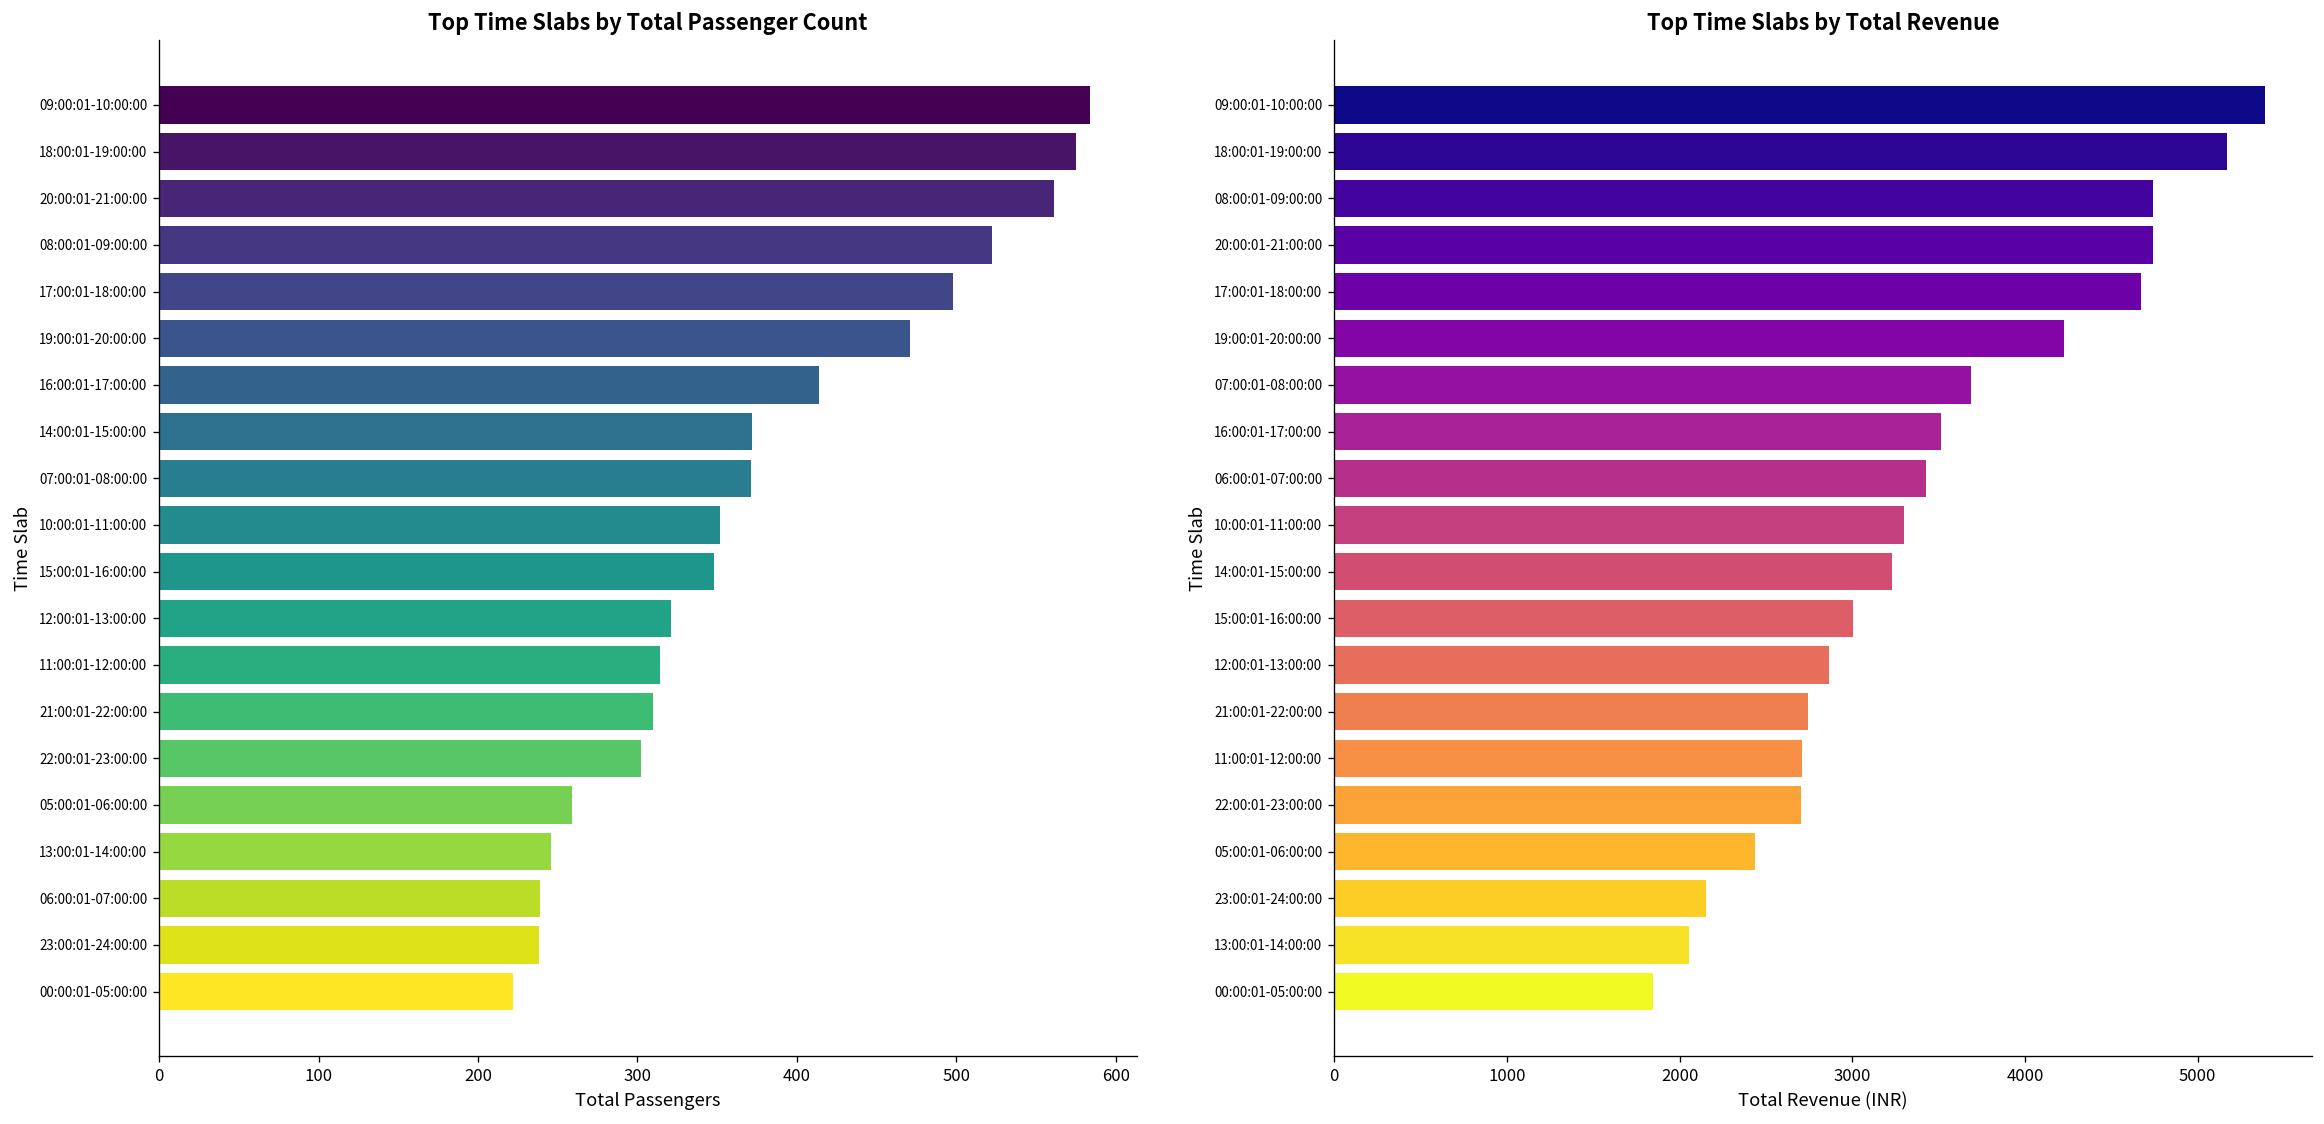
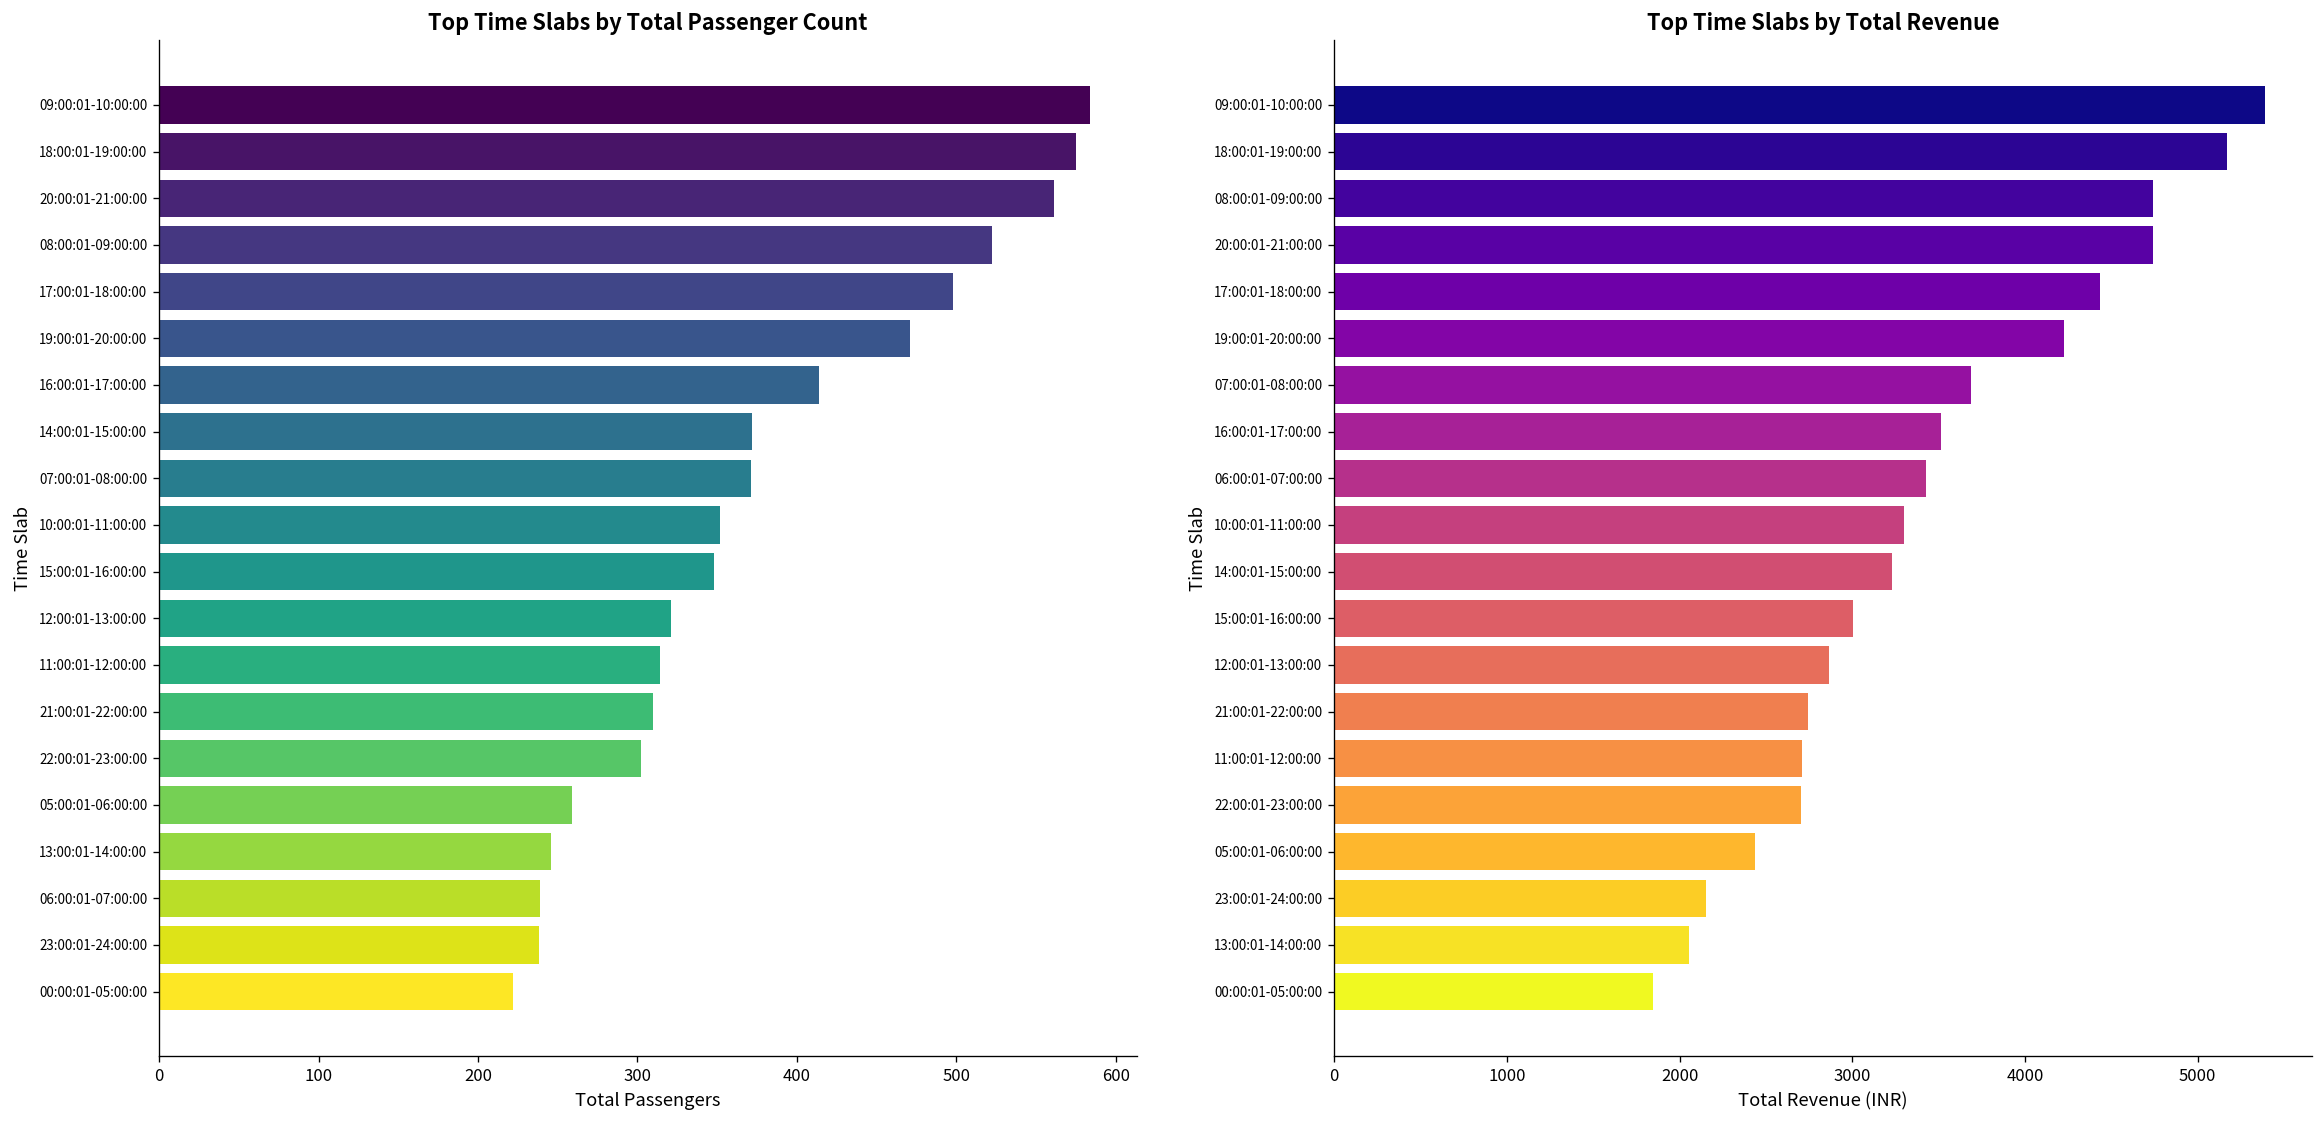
  {
    "Top Time Slabs by Total Passenger Count": {
      "09:00:01-10:00:00": 584,
      "18:00:01-19:00:00": 575,
      "20:00:01-21:00:00": 561,
      "08:00:01-09:00:00": 522,
      "17:00:01-18:00:00": 498,
      "19:00:01-20:00:00": 471,
      "16:00:01-17:00:00": 414,
      "14:00:01-15:00:00": 372,
      "07:00:01-08:00:00": 371,
      "10:00:01-11:00:00": 352,
      "15:00:01-16:00:00": 348,
      "12:00:01-13:00:00": 321,
      "11:00:01-12:00:00": 314,
      "21:00:01-22:00:00": 310,
      "22:00:01-23:00:00": 302,
      "05:00:01-06:00:00": 259,
      "13:00:01-14:00:00": 246,
      "06:00:01-07:00:00": 239,
      "23:00:01-24:00:00": 238,
      "00:00:01-05:00:00": 222
    },
    "Top Time Slabs by Total Revenue": {
      "09:00:01-10:00:00": 5390,
      "18:00:01-19:00:00": 5170,
      "08:00:01-09:00:00": 4740,
      "20:00:01-21:00:00": 4740,
-     "17:00:01-18:00:00": 4670,
+     "17:00:01-18:00:00": 4430,
      "19:00:01-20:00:00": 4230,
      "07:00:01-08:00:00": 3690,
      "16:00:01-17:00:00": 3520,
      "06:00:01-07:00:00": 3430,
      "10:00:01-11:00:00": 3300,
      "14:00:01-15:00:00": 3230,
      "15:00:01-16:00:00": 3010,
      "12:00:01-13:00:00": 2870,
      "21:00:01-22:00:00": 2740,
      "11:00:01-12:00:00": 2710,
      "22:00:01-23:00:00": 2710,
      "05:00:01-06:00:00": 2440,
      "23:00:01-24:00:00": 2150,
      "13:00:01-14:00:00": 2060,
      "00:00:01-05:00:00": 1850
    }
  }
